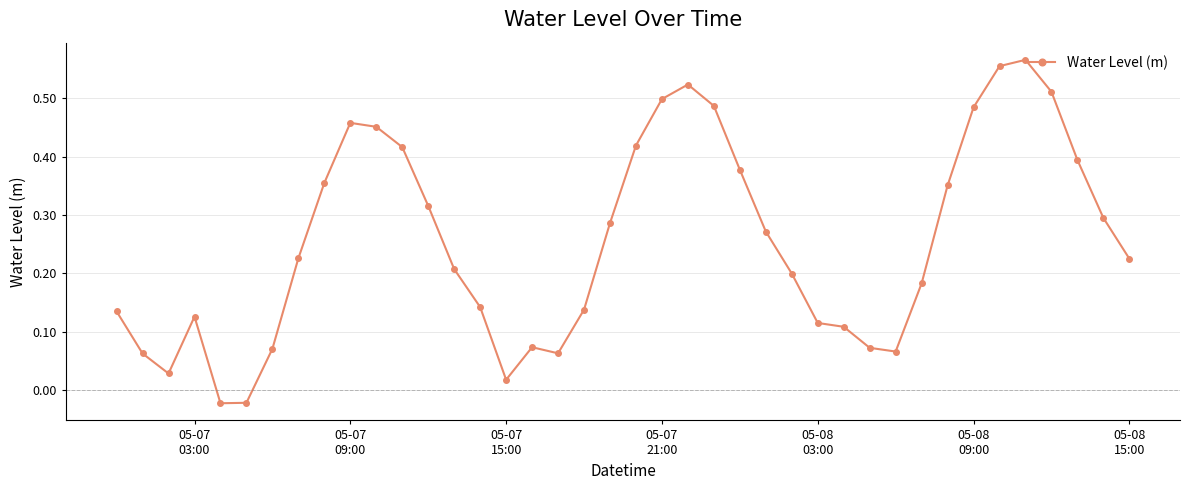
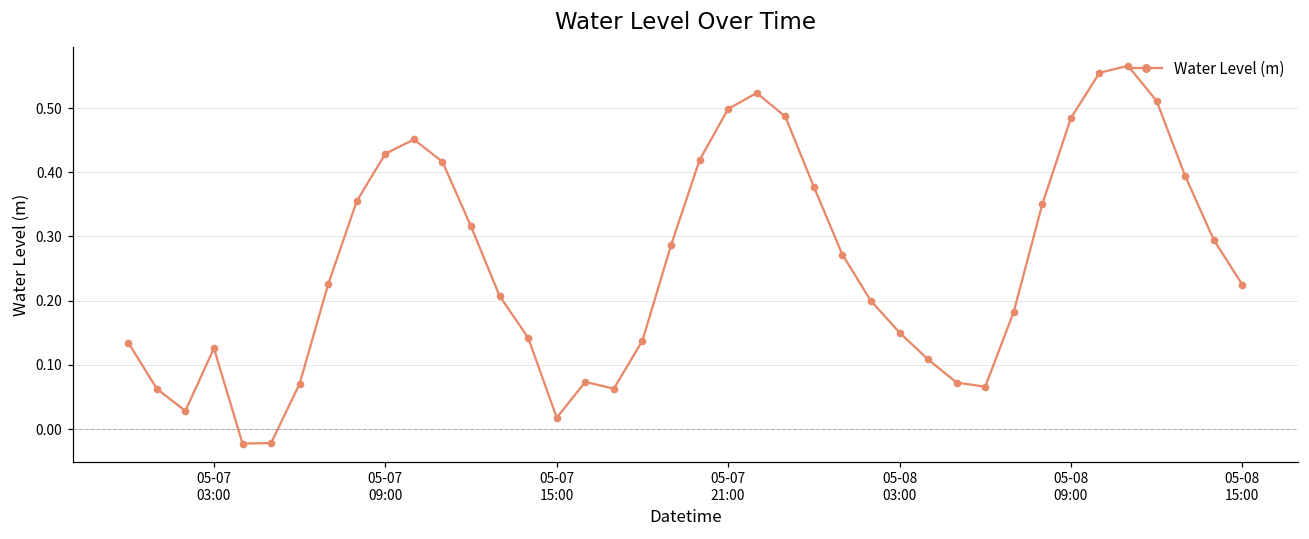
  {
    "05-07 03:00": 0.13,
-   "05-07 09:00": 0.46,
+   "05-07 09:00": 0.43,
    "05-07 15:00": 0.02,
    "05-07 21:00": 0.50,
-   "05-08 03:00": 0.12,
+   "05-08 03:00": 0.15,
    "05-08 09:00": 0.48,
    "05-08 15:00": 0.23
  }
